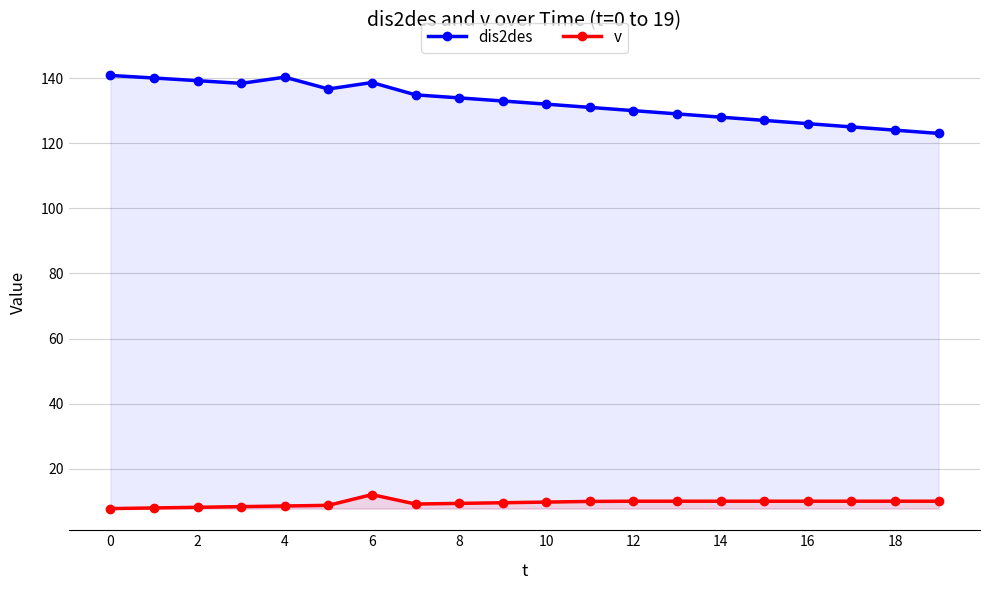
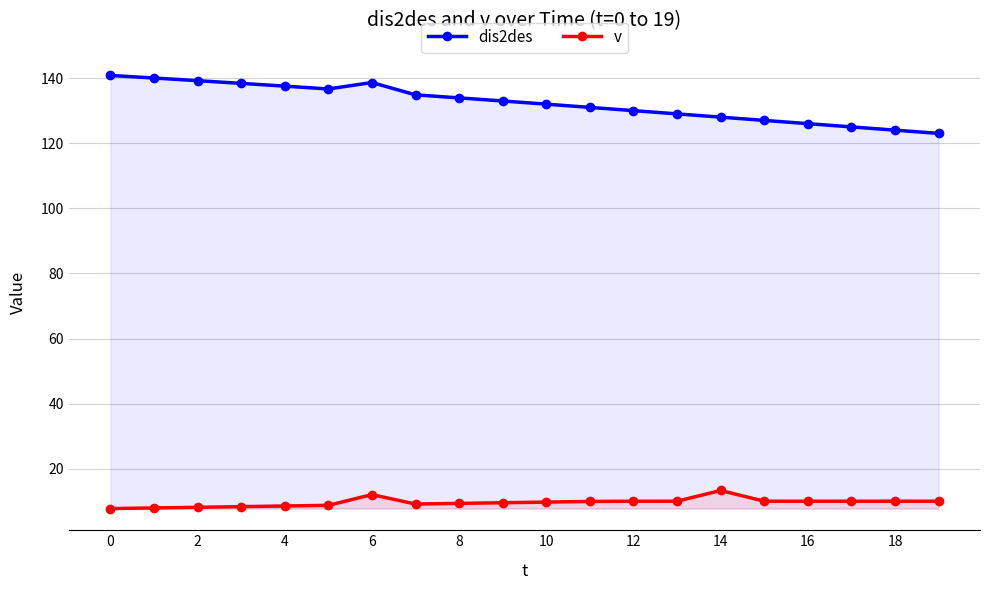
  {
    "dis2des": {
      "0": 141,
      "2": 139,
-     "4": 140,
+     "4": 138,
      "6": 139,
      "8": 134,
      "10": 132,
      "12": 130,
      "14": 128,
      "16": 126,
      "18": 124
    },
    "v": {
      "0": 8,
      "2": 8,
      "4": 9,
      "6": 12,
      "8": 9,
      "10": 10,
      "12": 10,
-     "14": 10,
+     "14": 13,
      "16": 10,
      "18": 10
    }
  }
